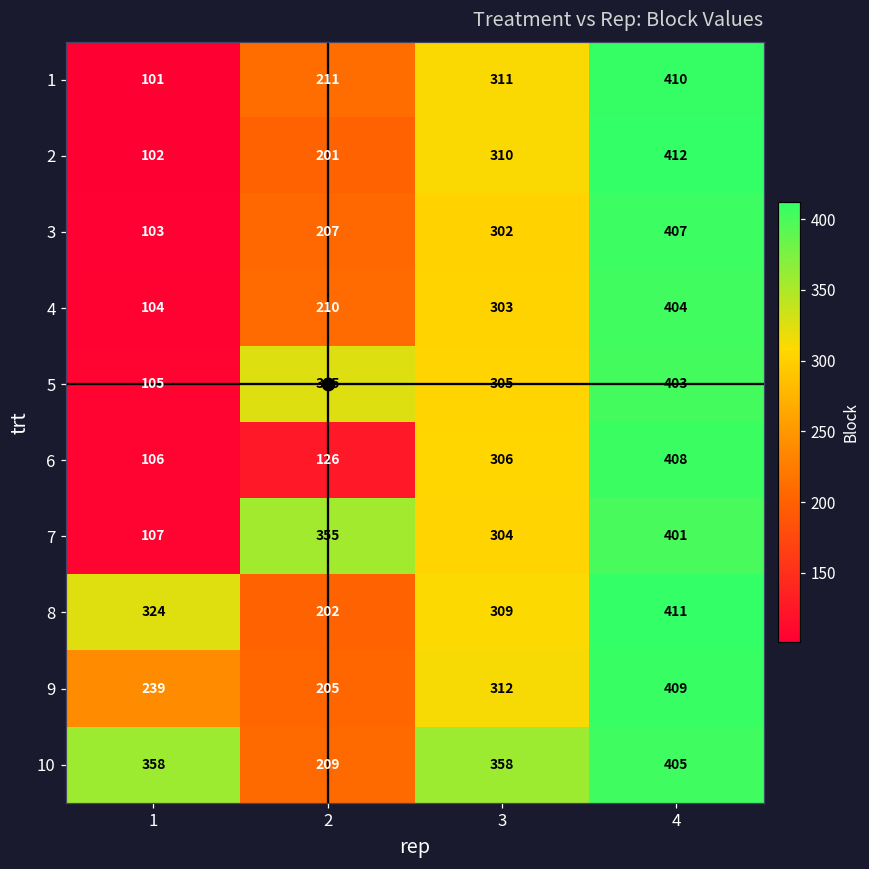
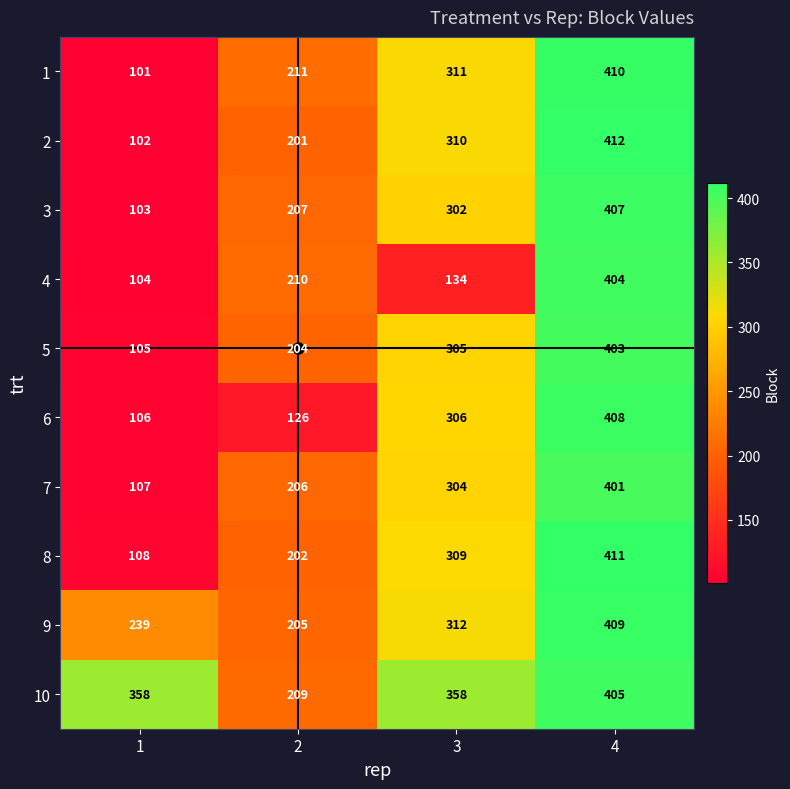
  {
    "1": {
      "1": 101,
      "2": 211,
      "3": 311,
      "4": 410
    },
    "2": {
      "1": 102,
      "2": 201,
      "3": 310,
      "4": 412
    },
    "3": {
      "1": 103,
      "2": 207,
      "3": 302,
      "4": 407
    },
    "4": {
      "1": 104,
      "2": 210,
-     "3": 303,
+     "3": 134,
      "4": 404
    },
    "5": {
      "1": 105,
-     "2": 325,
+     "2": 204,
      "3": 305,
      "4": 403
    },
    "6": {
      "1": 106,
      "2": 126,
      "3": 306,
      "4": 408
    },
    "7": {
      "1": 107,
-     "2": 355,
+     "2": 206,
      "3": 304,
      "4": 401
    },
    "8": {
-     "1": 324,
+     "1": 108,
      "2": 202,
      "3": 309,
      "4": 411
    },
    "9": {
      "1": 239,
      "2": 205,
      "3": 312,
      "4": 409
    },
    "10": {
      "1": 358,
      "2": 209,
      "3": 358,
      "4": 405
    }
  }
